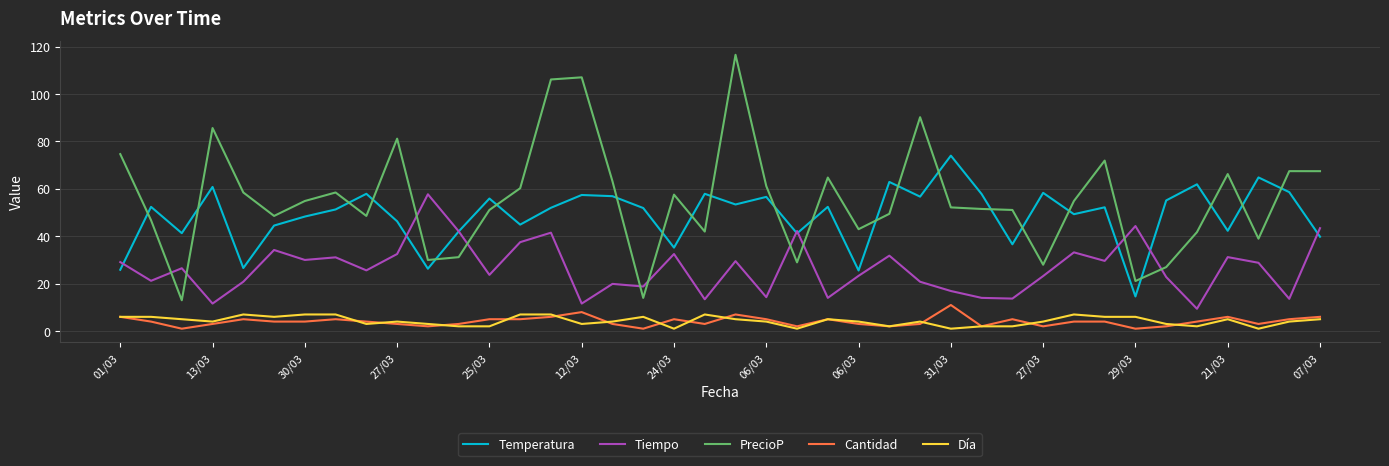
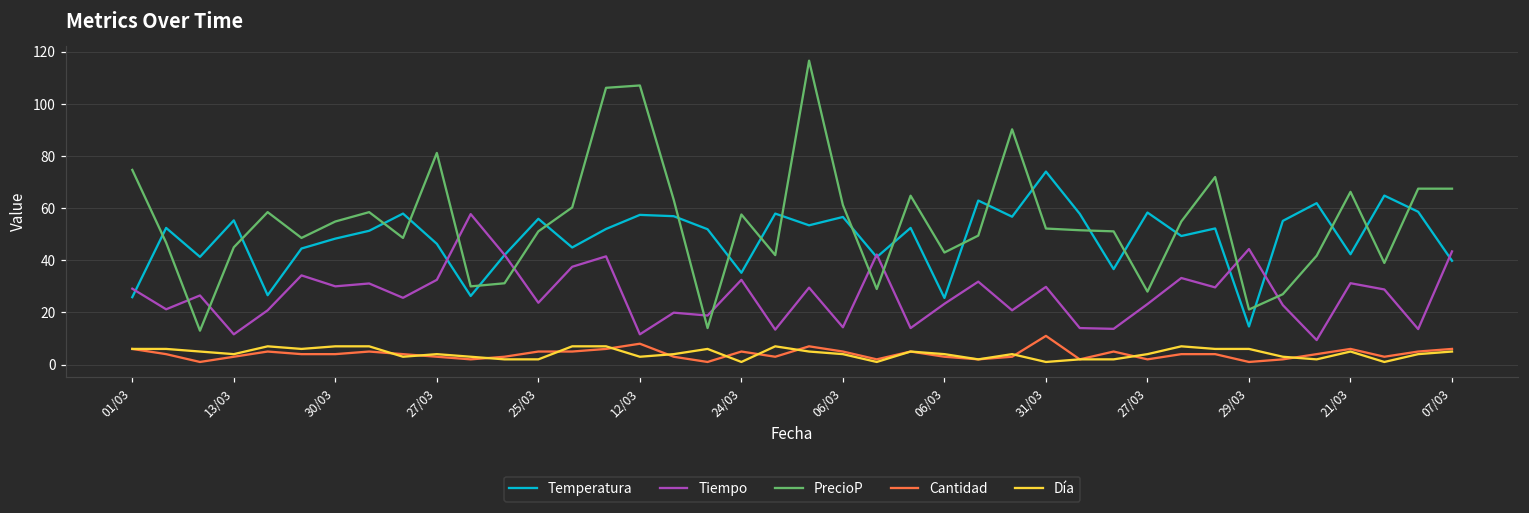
  {
    "Temperatura": {
-     "13/03": 61,
+     "13/03": 55,
      "25/03": 56,
      "31/03": 74,
      "29/03": 15,
      "21/03": 42
    },
    "Tiempo": {
      "13/03": 12,
      "25/03": 24,
-     "31/03": 17,
+     "31/03": 30,
      "29/03": 44,
      "21/03": 31
    },
    "PrecioP": {
-     "13/03": 86,
+     "13/03": 45,
      "25/03": 51,
      "31/03": 52,
      "29/03": 21,
      "21/03": 66
    },
    "Cantidad": {
      "25/03": 5,
      "31/03": 11,
      "29/03": 1
    },
    "Día": {
      "25/03": 2,
      "31/03": 1,
      "29/03": 6
    }
  }
